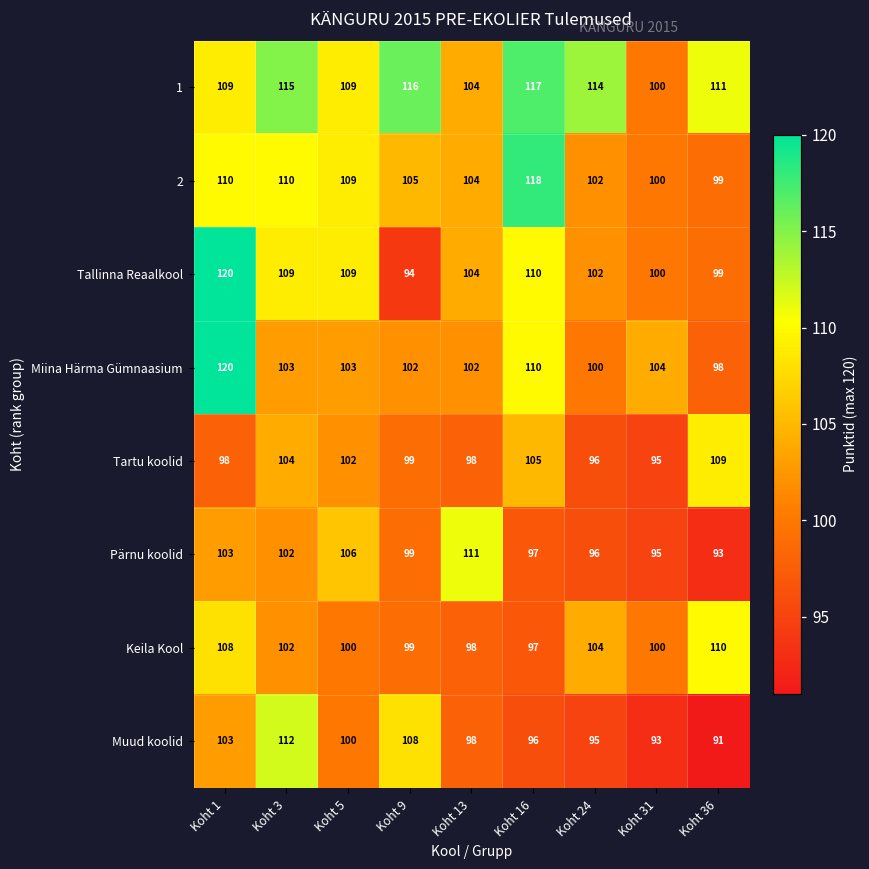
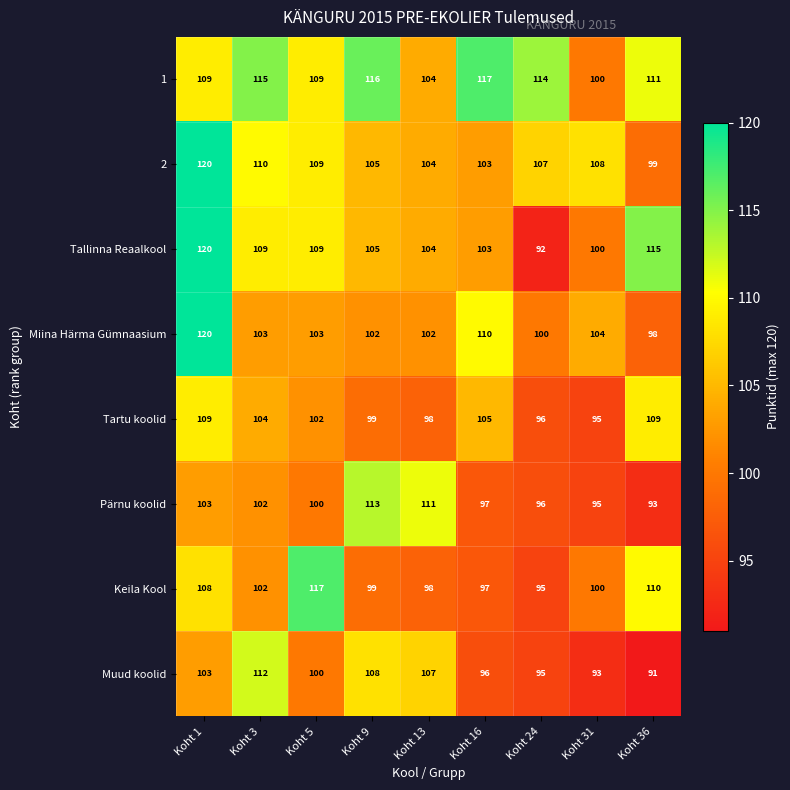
  {
    "1": {
      "Koht 1": 109,
      "Koht 3": 115,
      "Koht 5": 109,
      "Koht 9": 116,
      "Koht 13": 104,
      "Koht 16": 117,
      "Koht 24": 114,
      "Koht 31": 100,
      "Koht 36": 111
    },
    "2": {
-     "Koht 1": 110,
+     "Koht 1": 120,
      "Koht 3": 110,
      "Koht 5": 109,
      "Koht 9": 105,
      "Koht 13": 104,
-     "Koht 16": 118,
-     "Koht 24": 102,
-     "Koht 31": 100,
+     "Koht 16": 103,
+     "Koht 24": 107,
+     "Koht 31": 108,
      "Koht 36": 99
    },
    "Tallinna Reaalkool": {
      "Koht 1": 120,
      "Koht 3": 109,
      "Koht 5": 109,
-     "Koht 9": 94,
+     "Koht 9": 105,
      "Koht 13": 104,
-     "Koht 16": 110,
-     "Koht 24": 102,
+     "Koht 16": 103,
+     "Koht 24": 92,
      "Koht 31": 100,
-     "Koht 36": 99
+     "Koht 36": 115
    },
    "Miina Härma Gümnaasium": {
      "Koht 1": 120,
      "Koht 3": 103,
      "Koht 5": 103,
      "Koht 9": 102,
      "Koht 13": 102,
      "Koht 16": 110,
      "Koht 24": 100,
      "Koht 31": 104,
      "Koht 36": 98
    },
    "Tartu koolid": {
-     "Koht 1": 98,
+     "Koht 1": 109,
      "Koht 3": 104,
      "Koht 5": 102,
      "Koht 9": 99,
      "Koht 13": 98,
      "Koht 16": 105,
      "Koht 24": 96,
      "Koht 31": 95,
      "Koht 36": 109
    },
    "Pärnu koolid": {
      "Koht 1": 103,
      "Koht 3": 102,
-     "Koht 5": 106,
-     "Koht 9": 99,
+     "Koht 5": 100,
+     "Koht 9": 113,
      "Koht 13": 111,
      "Koht 16": 97,
      "Koht 24": 96,
      "Koht 31": 95,
      "Koht 36": 93
    },
    "Keila Kool": {
      "Koht 1": 108,
      "Koht 3": 102,
-     "Koht 5": 100,
+     "Koht 5": 117,
      "Koht 9": 99,
      "Koht 13": 98,
      "Koht 16": 97,
-     "Koht 24": 104,
+     "Koht 24": 95,
      "Koht 31": 100,
      "Koht 36": 110
    },
    "Muud koolid": {
      "Koht 1": 103,
      "Koht 3": 112,
      "Koht 5": 100,
      "Koht 9": 108,
-     "Koht 13": 98,
+     "Koht 13": 107,
      "Koht 16": 96,
      "Koht 24": 95,
      "Koht 31": 93,
      "Koht 36": 91
    }
  }
